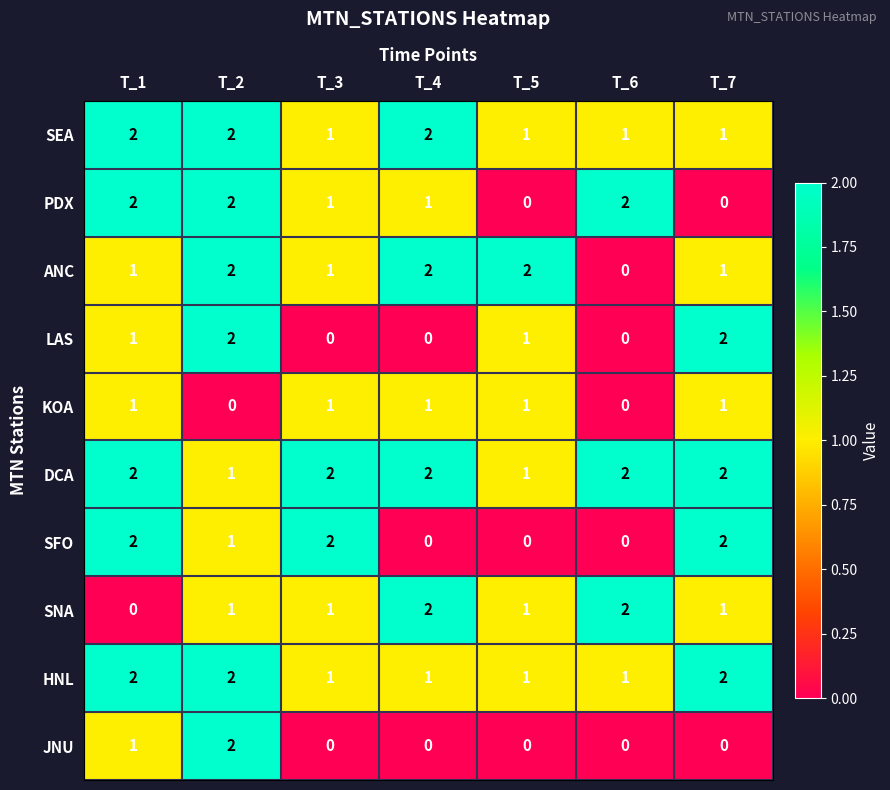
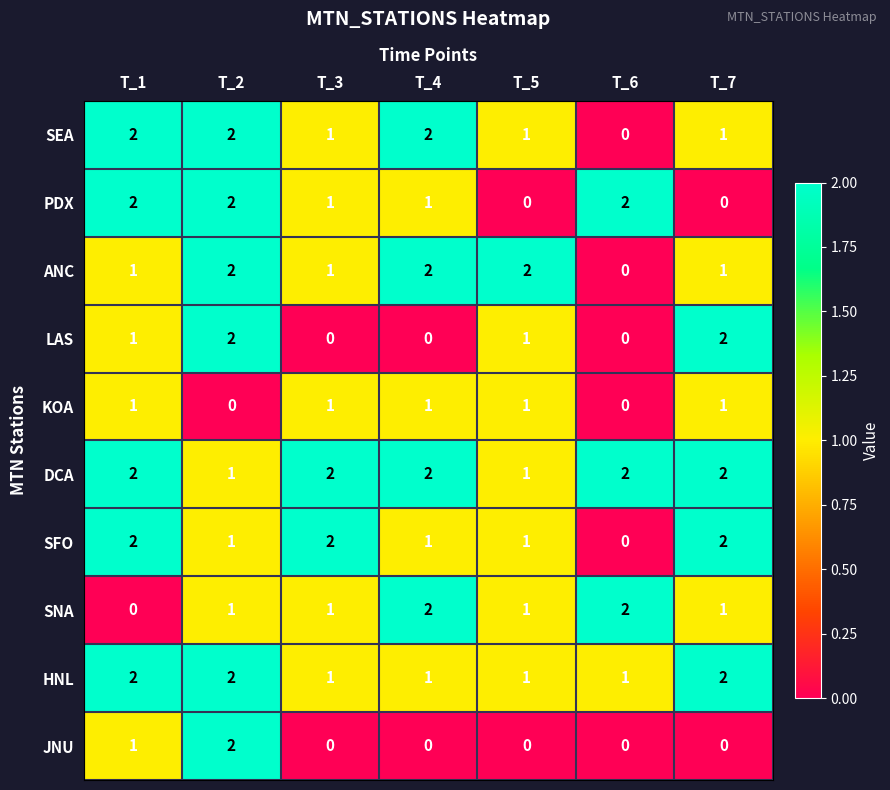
  {
    "SEA": {
      "T_1": 2,
      "T_2": 2,
      "T_3": 1,
      "T_4": 2,
      "T_5": 1,
-     "T_6": 1,
+     "T_6": 0,
      "T_7": 1
    },
    "PDX": {
      "T_1": 2,
      "T_2": 2,
      "T_3": 1,
      "T_4": 1,
      "T_5": 0,
      "T_6": 2,
      "T_7": 0
    },
    "ANC": {
      "T_1": 1,
      "T_2": 2,
      "T_3": 1,
      "T_4": 2,
      "T_5": 2,
      "T_6": 0,
      "T_7": 1
    },
    "LAS": {
      "T_1": 1,
      "T_2": 2,
      "T_3": 0,
      "T_4": 0,
      "T_5": 1,
      "T_6": 0,
      "T_7": 2
    },
    "KOA": {
      "T_1": 1,
      "T_2": 0,
      "T_3": 1,
      "T_4": 1,
      "T_5": 1,
      "T_6": 0,
      "T_7": 1
    },
    "DCA": {
      "T_1": 2,
      "T_2": 1,
      "T_3": 2,
      "T_4": 2,
      "T_5": 1,
      "T_6": 2,
      "T_7": 2
    },
    "SFO": {
      "T_1": 2,
      "T_2": 1,
      "T_3": 2,
-     "T_4": 0,
-     "T_5": 0,
+     "T_4": 1,
+     "T_5": 1,
      "T_6": 0,
      "T_7": 2
    },
    "SNA": {
      "T_1": 0,
      "T_2": 1,
      "T_3": 1,
      "T_4": 2,
      "T_5": 1,
      "T_6": 2,
      "T_7": 1
    },
    "HNL": {
      "T_1": 2,
      "T_2": 2,
      "T_3": 1,
      "T_4": 1,
      "T_5": 1,
      "T_6": 1,
      "T_7": 2
    },
    "JNU": {
      "T_1": 1,
      "T_2": 2,
      "T_3": 0,
      "T_4": 0,
      "T_5": 0,
      "T_6": 0,
      "T_7": 0
    }
  }
